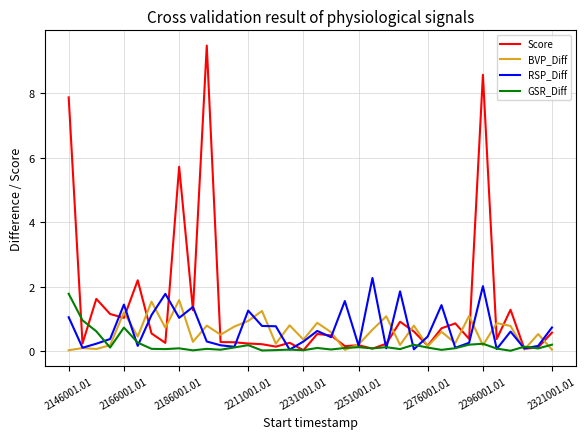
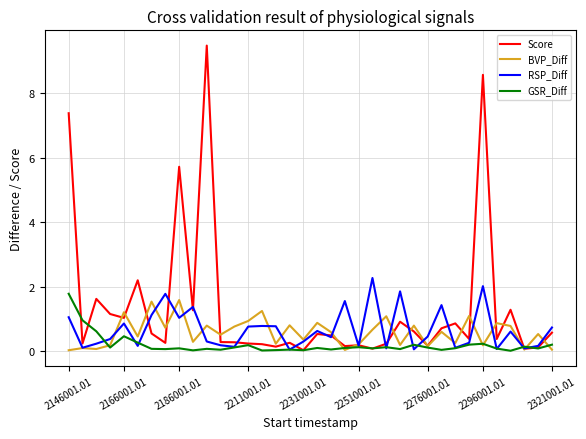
  {
    "Score": {
-     "2146001.01": 7.9,
+     "2146001.01": 7.4,
      "2166001.01": 1.0,
      "2186001.01": 5.7,
      "2296001.01": 8.6,
      "2321001.01": 0.6
    },
    "BVP_Diff": {
      "2146001.01": 0.0,
      "2166001.01": 1.2,
      "2186001.01": 1.6,
      "2211001.01": 0.9,
      "2321001.01": 0.0
    },
    "RSP_Diff": {
      "2146001.01": 1.0,
-     "2166001.01": 1.4,
+     "2166001.01": 0.9,
      "2186001.01": 1.0,
-     "2211001.01": 1.3,
+     "2211001.01": 0.8,
      "2276001.01": 0.4,
      "2296001.01": 2.0,
      "2321001.01": 0.7
    },
    "GSR_Diff": {
      "2146001.01": 1.8,
-     "2166001.01": 0.7,
+     "2166001.01": 0.5,
      "2186001.01": 0.1,
      "2321001.01": 0.2
    }
  }
